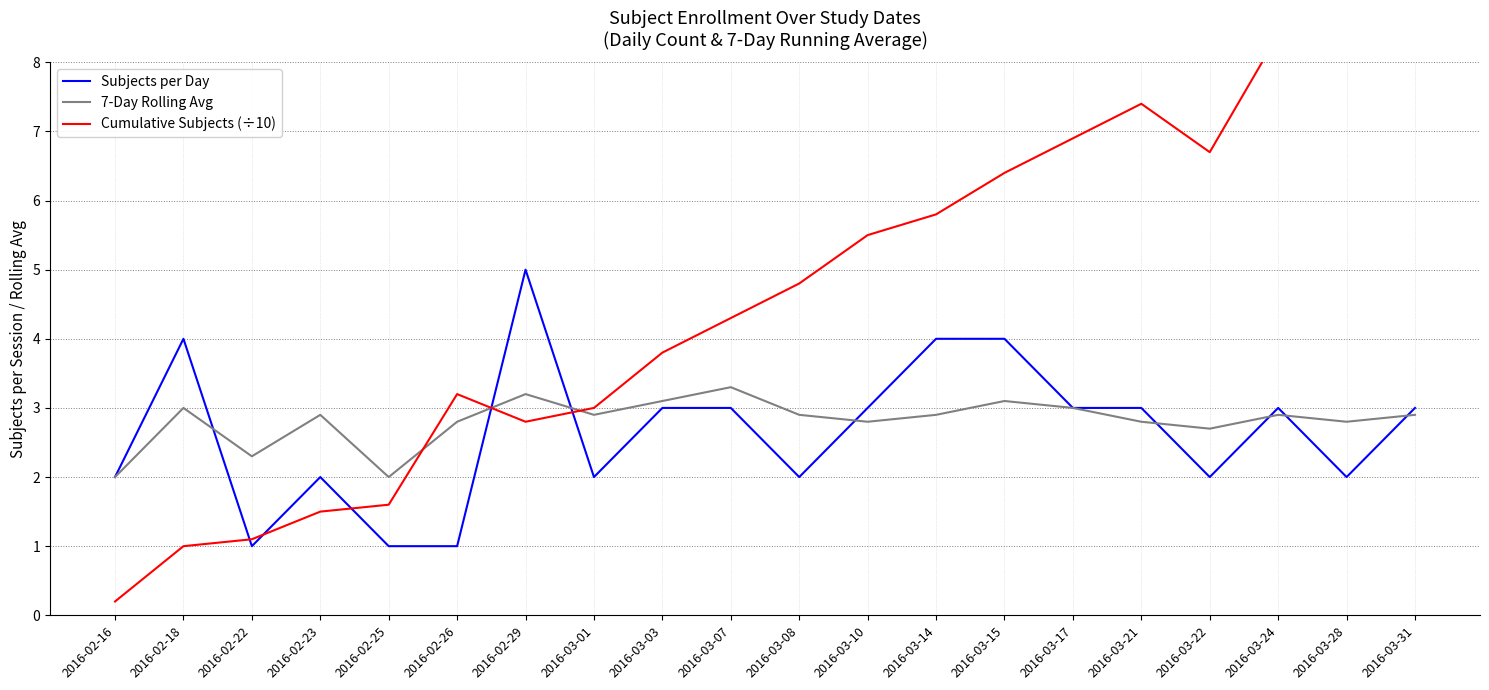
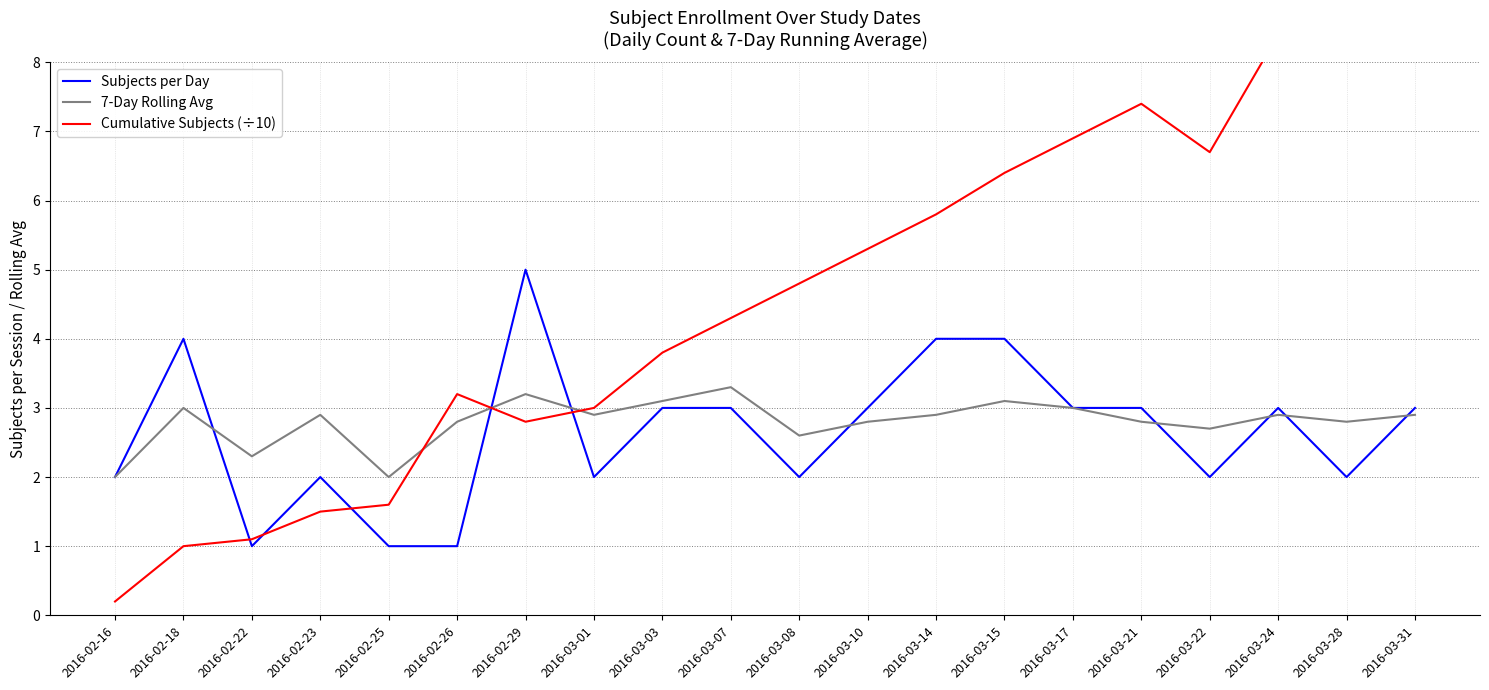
  {
    "Subjects per Day": {
      "2016-02-18": 4.0,
      "2016-02-22": 1.0,
      "2016-02-23": 2.0,
      "2016-02-25": 1.0,
      "2016-02-26": 1.0,
      "2016-02-29": 5.0,
      "2016-03-01": 2.0,
      "2016-03-03": 3.0,
      "2016-03-07": 3.0,
      "2016-03-08": 2.0,
      "2016-03-10": 3.0,
      "2016-03-14": 4.0,
      "2016-03-15": 4.0,
      "2016-03-21": 3.0,
      "2016-03-22": 2.0,
      "2016-03-24": 3.0,
      "2016-03-28": 2.0,
      "2016-03-31": 3.0
    },
    "7-Day Rolling Avg": {
      "2016-02-18": 3.0,
      "2016-02-22": 2.3,
      "2016-02-23": 2.9,
      "2016-02-25": 2.0,
      "2016-02-26": 2.8,
      "2016-02-29": 3.2,
      "2016-03-01": 2.9,
      "2016-03-03": 3.1,
      "2016-03-07": 3.3,
-     "2016-03-08": 2.9,
+     "2016-03-08": 2.6,
      "2016-03-10": 2.8,
      "2016-03-14": 2.9,
      "2016-03-15": 3.1,
      "2016-03-21": 2.8,
      "2016-03-22": 2.7,
      "2016-03-24": 2.9,
      "2016-03-28": 2.8,
      "2016-03-31": 2.9
    },
    "Cumulative Subjects (÷10)": {
      "2016-02-16": 0.2,
      "2016-02-18": 1.0,
      "2016-02-22": 1.1,
      "2016-02-23": 1.5,
      "2016-02-25": 1.6,
      "2016-02-26": 3.2,
      "2016-02-29": 2.8,
      "2016-03-01": 3.0,
      "2016-03-03": 3.8,
      "2016-03-07": 4.3,
      "2016-03-08": 4.8,
-     "2016-03-10": 5.5,
+     "2016-03-10": 5.3,
      "2016-03-14": 5.8,
      "2016-03-15": 6.4,
      "2016-03-17": 6.9,
      "2016-03-21": 7.4,
      "2016-03-22": 6.7
    }
  }
